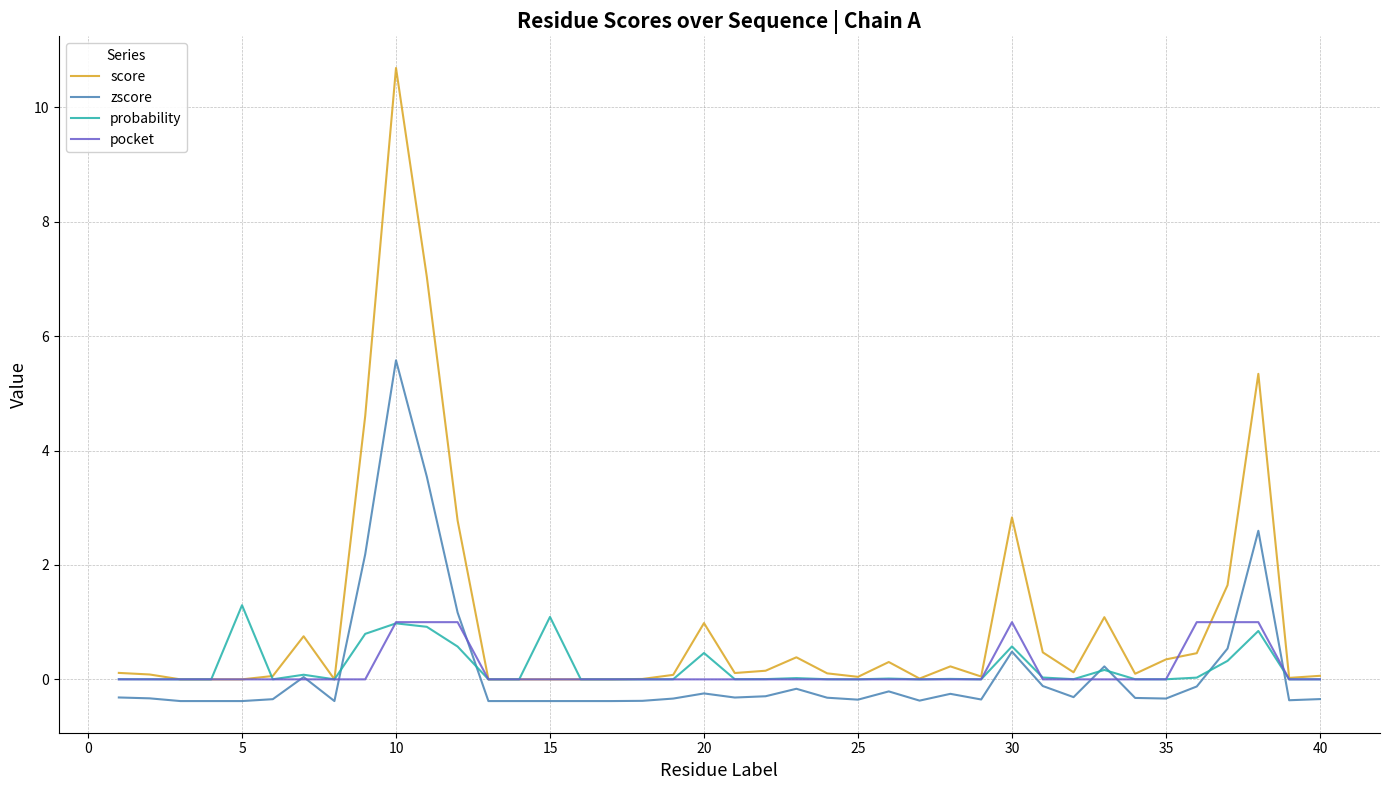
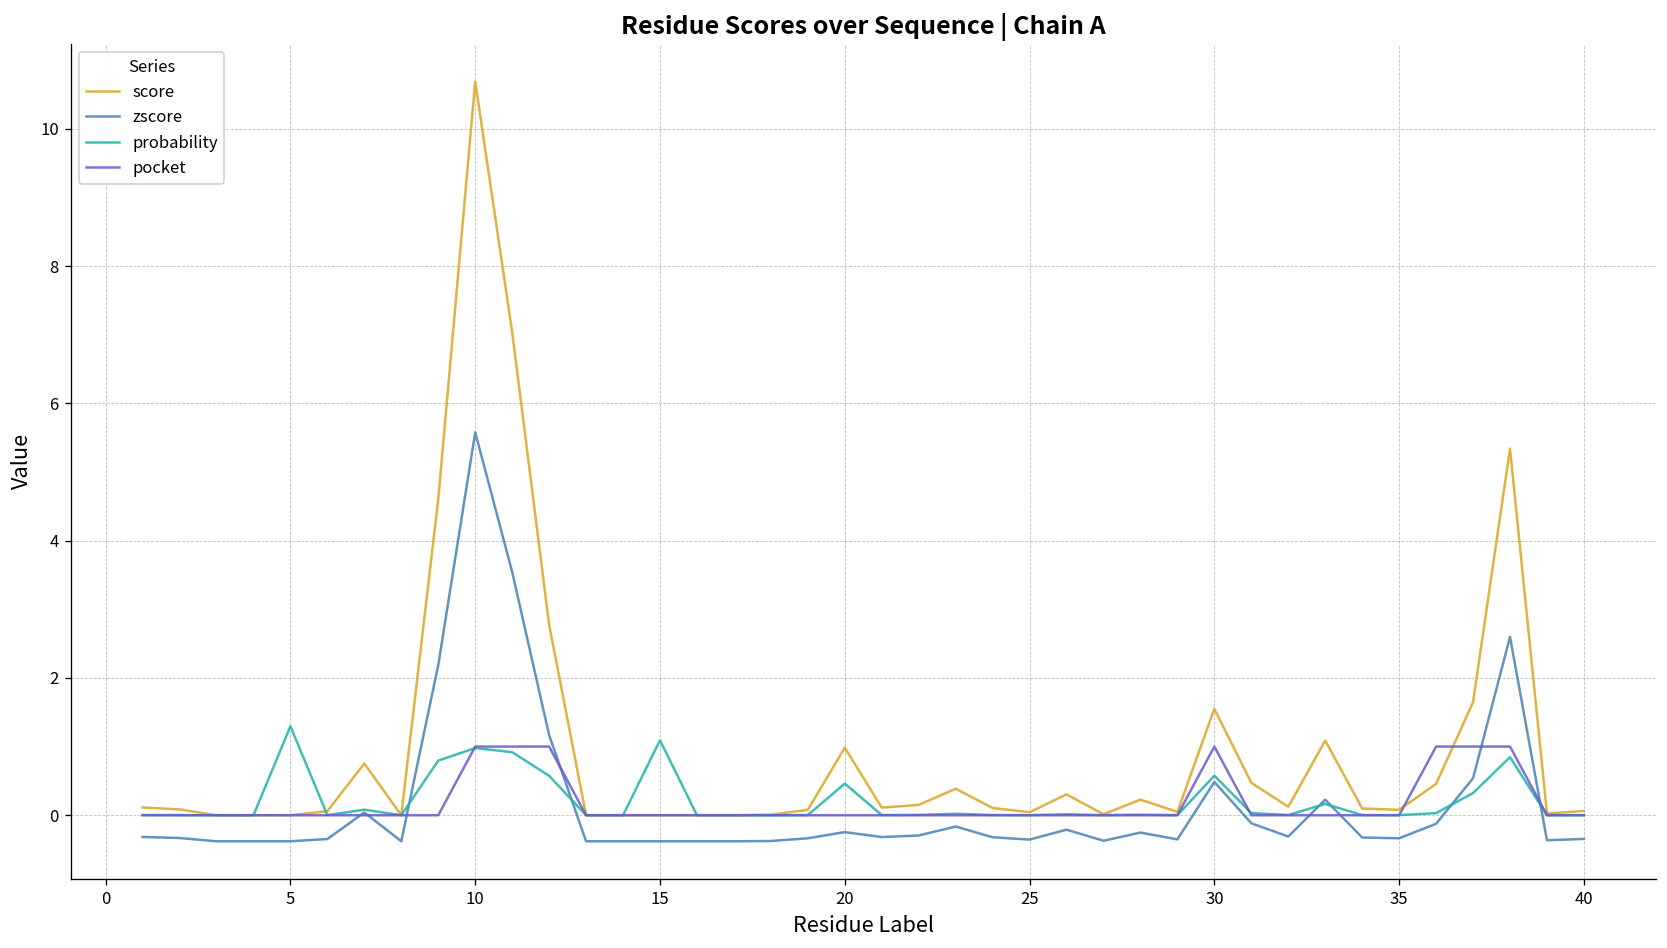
  {
    "score": {
      "10": 10.7,
      "20": 1.0,
-     "30": 2.8,
-     "35": 0.3,
+     "30": 1.5,
+     "35": 0.1,
      "40": 0.1
    },
    "probability": {
      "5": 1.3,
      "15": 1.1,
      "20": 0.5,
      "30": 0.6
    }
  }
